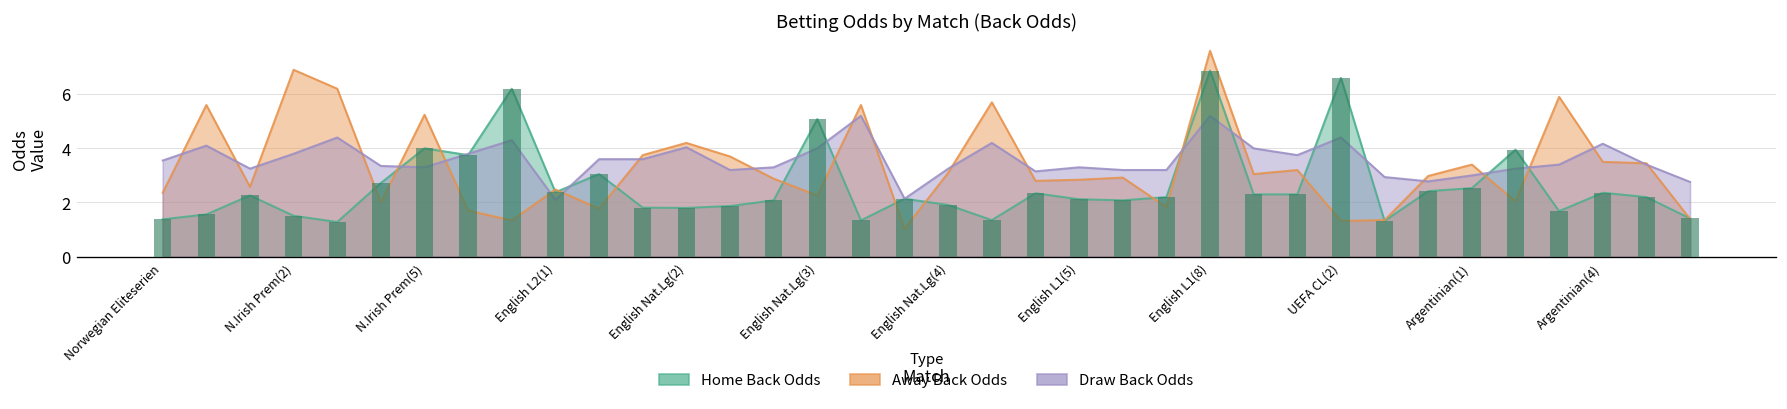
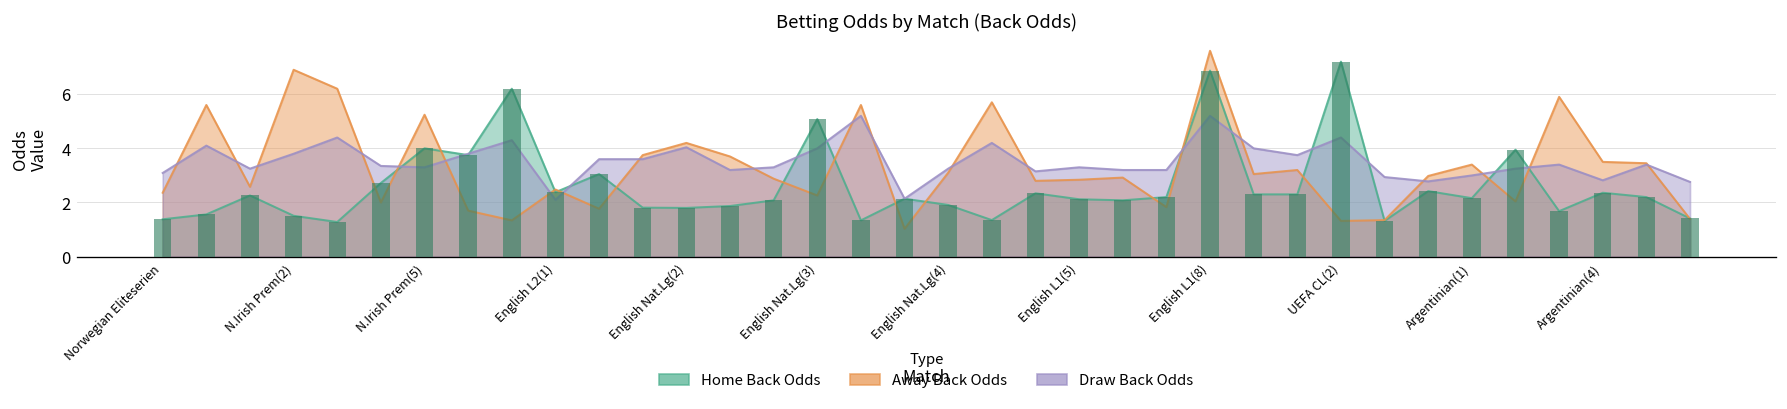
  {
    "Home Back Odds": {
      "Norwegian Eliteserien": 1.4,
      "N.Irish Prem(2)": 1.5,
      "N.Irish Prem(5)": 4.0,
      "English Nat.Lg(2)": 1.8,
      "English Nat.Lg(3)": 5.1,
      "English Nat.Lg(4)": 1.9,
      "English L1(5)": 2.1,
      "English L1(8)": 6.9,
-     "UEFA CL(2)": 6.6,
-     "Argentinian(1)": 2.5,
+     "UEFA CL(2)": 7.2,
+     "Argentinian(1)": 2.2,
      "Argentinian(4)": 2.4
    },
    "Away Back Odds": {
      "Norwegian Eliteserien": 2.4,
      "N.Irish Prem(2)": 6.9,
      "N.Irish Prem(5)": 5.2,
      "English Nat.Lg(2)": 4.2,
      "English Nat.Lg(3)": 2.3,
      "English Nat.Lg(4)": 3.1,
      "English L1(5)": 2.8,
      "English L1(8)": 7.6,
      "UEFA CL(2)": 1.3,
      "Argentinian(1)": 3.4,
      "Argentinian(4)": 3.5
    },
    "Draw Back Odds": {
-     "Norwegian Eliteserien": 3.6,
+     "Norwegian Eliteserien": 3.1,
      "N.Irish Prem(2)": 3.8,
      "N.Irish Prem(5)": 3.3,
      "English L2(1)": 2.1,
      "English Nat.Lg(2)": 4.0,
      "English Nat.Lg(3)": 4.0,
      "English Nat.Lg(4)": 3.3,
      "English L1(5)": 3.3,
      "English L1(8)": 5.2,
      "UEFA CL(2)": 4.4,
      "Argentinian(1)": 3.0,
-     "Argentinian(4)": 4.2
+     "Argentinian(4)": 2.8
    }
  }
